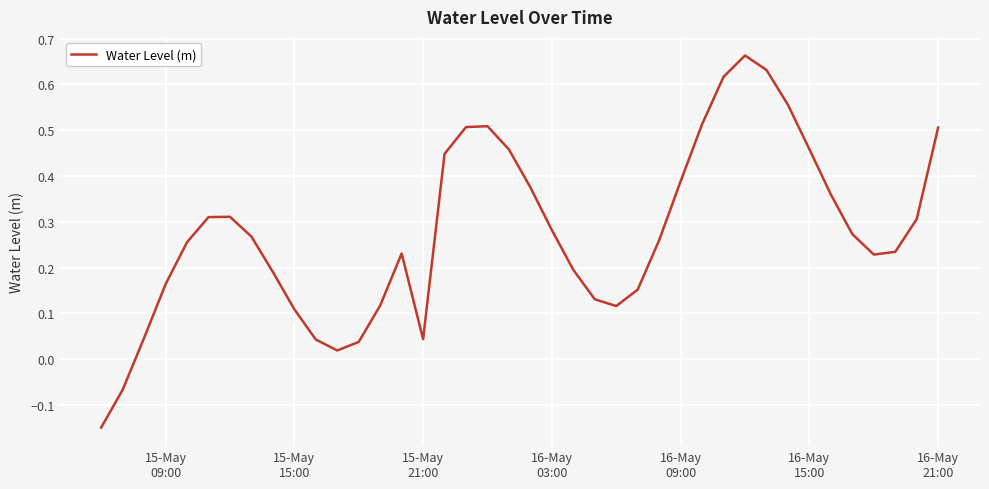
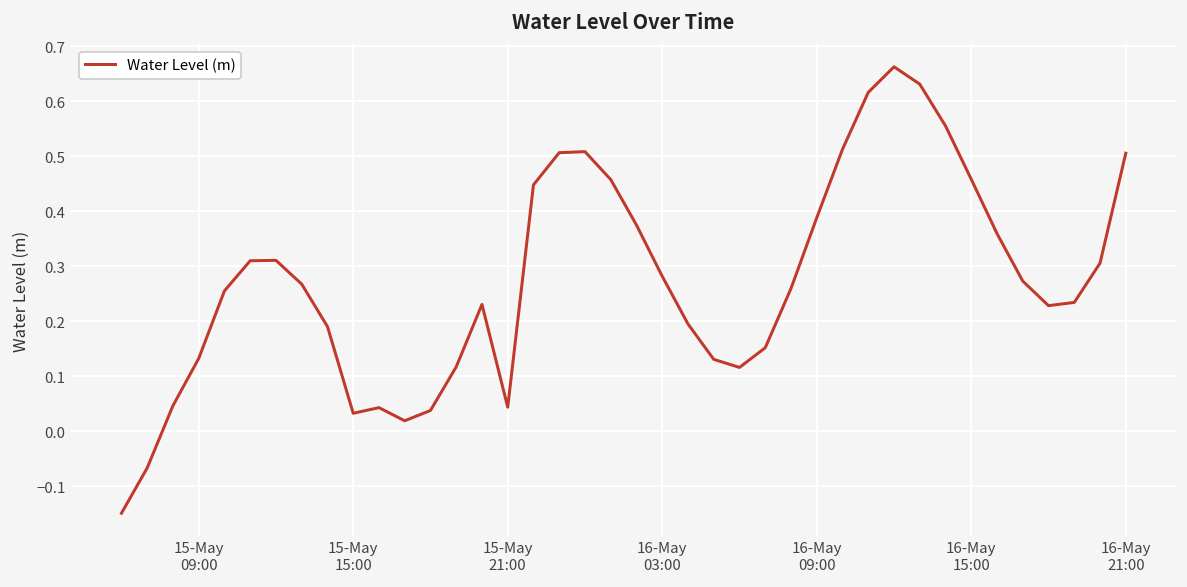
  {
-   "15-May 09:00": 0.16,
-   "15-May 15:00": 0.11,
+   "15-May 09:00": 0.13,
+   "15-May 15:00": 0.03,
    "15-May 21:00": 0.04,
    "16-May 03:00": 0.28,
    "16-May 09:00": 0.39,
    "16-May 15:00": 0.46,
    "16-May 21:00": 0.51
  }
